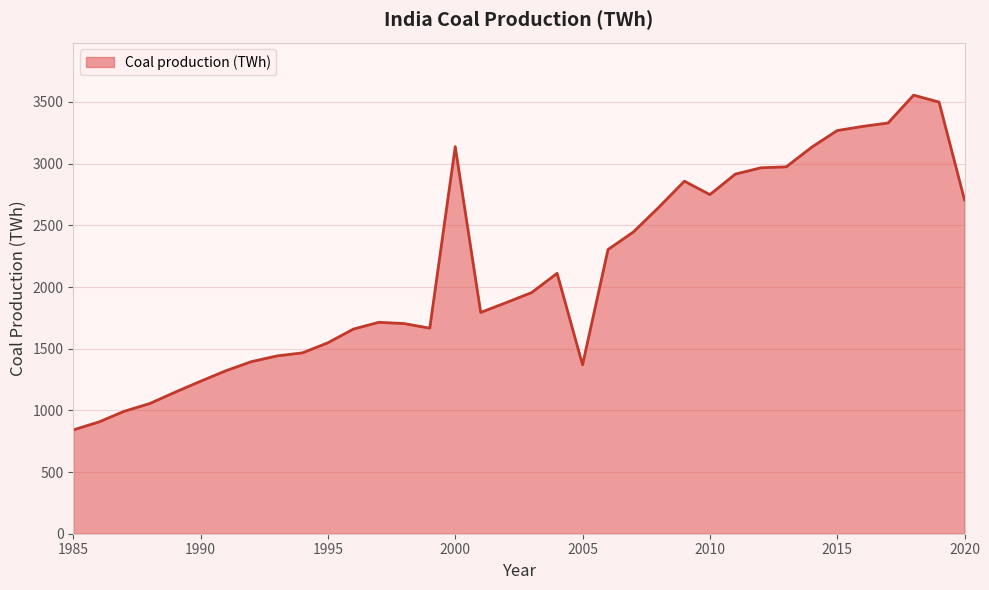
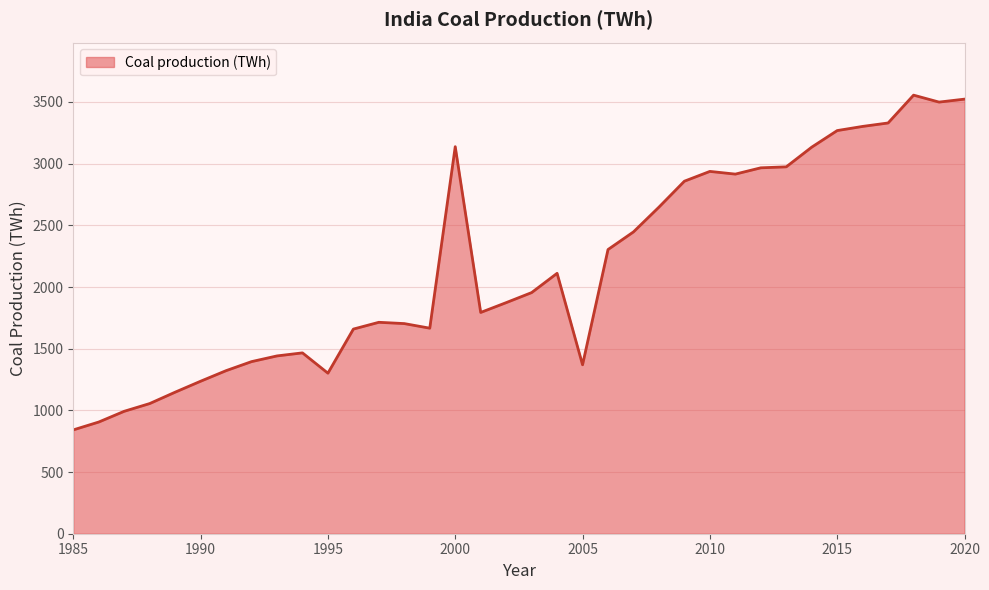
  {
    "1985": 840,
    "1990": 1240,
-   "1995": 1550,
+   "1995": 1300,
    "2000": 3140,
    "2005": 1370,
-   "2010": 2750,
+   "2010": 2940,
    "2015": 3270,
-   "2020": 2710
+   "2020": 3520
  }
